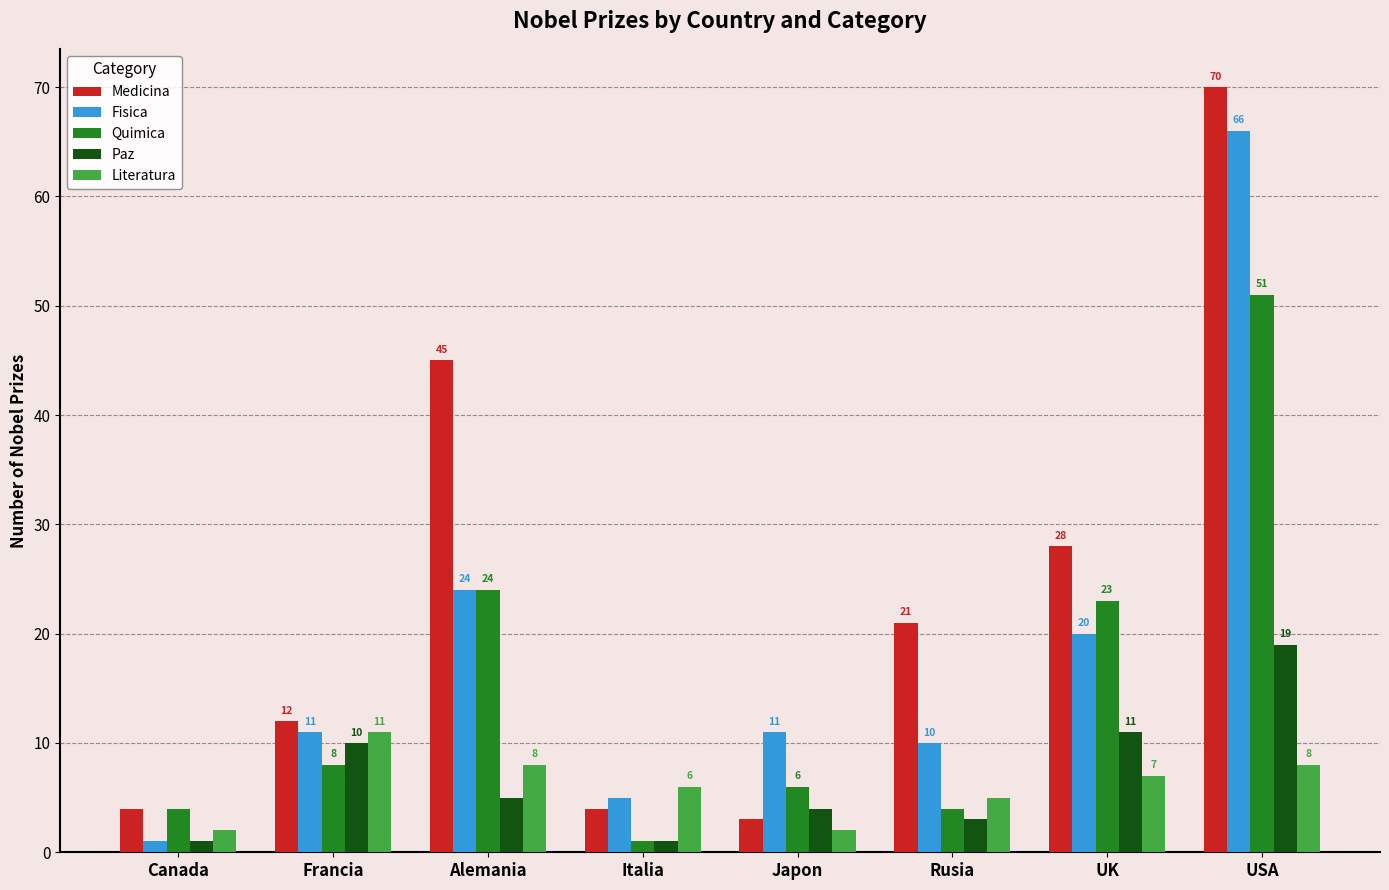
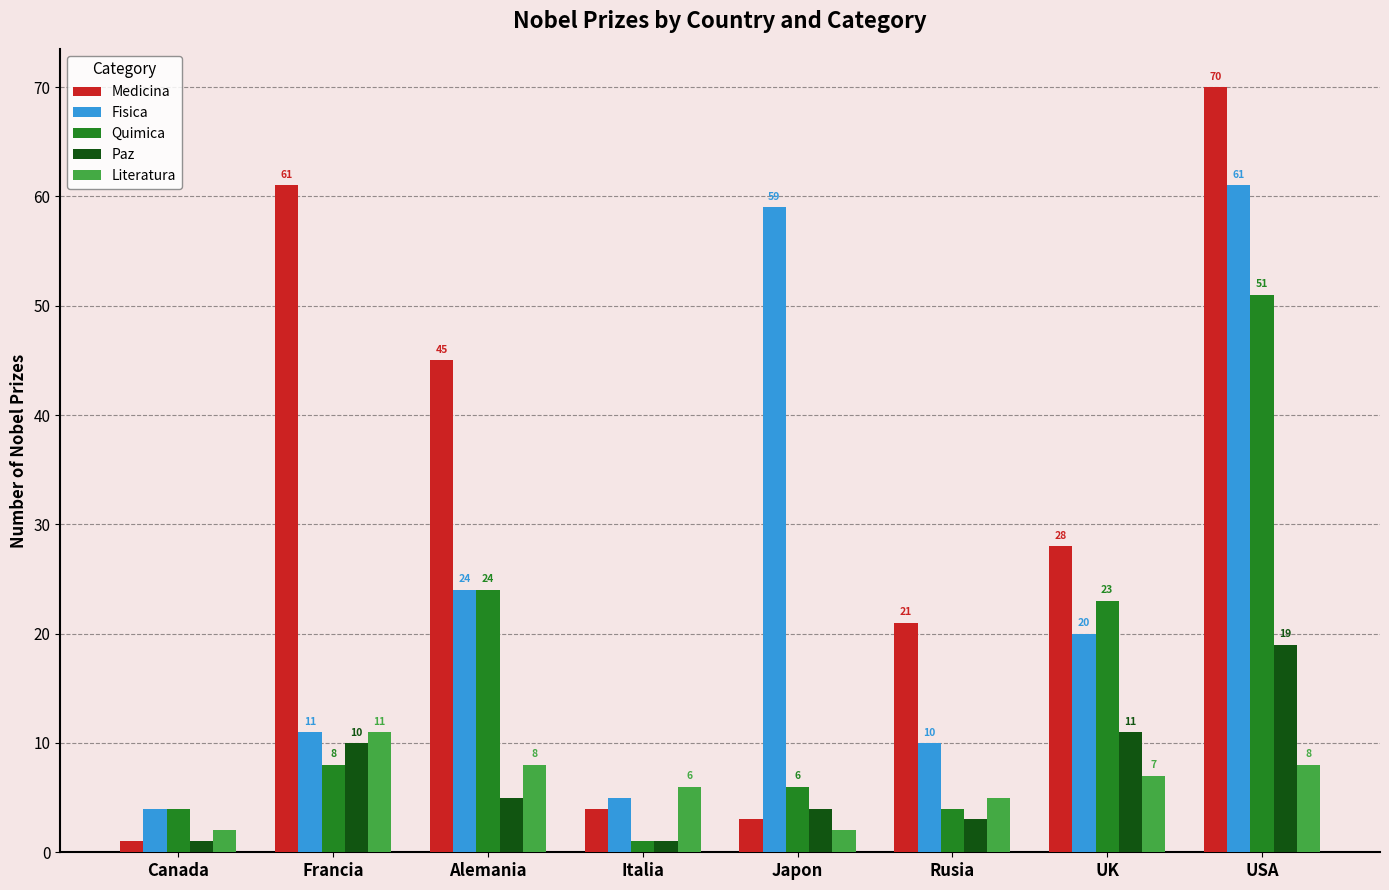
  {
    "Medicina": {
-     "Canada": 4,
-     "Francia": 12,
+     "Canada": 1,
+     "Francia": 61,
      "Alemania": 45,
      "Rusia": 21,
      "UK": 28,
      "USA": 70
    },
    "Fisica": {
-     "Canada": 1,
+     "Canada": 4,
      "Francia": 11,
      "Alemania": 24,
-     "Japon": 11,
+     "Japon": 59,
      "Rusia": 10,
      "UK": 20,
-     "USA": 66
+     "USA": 61
    }
  }
